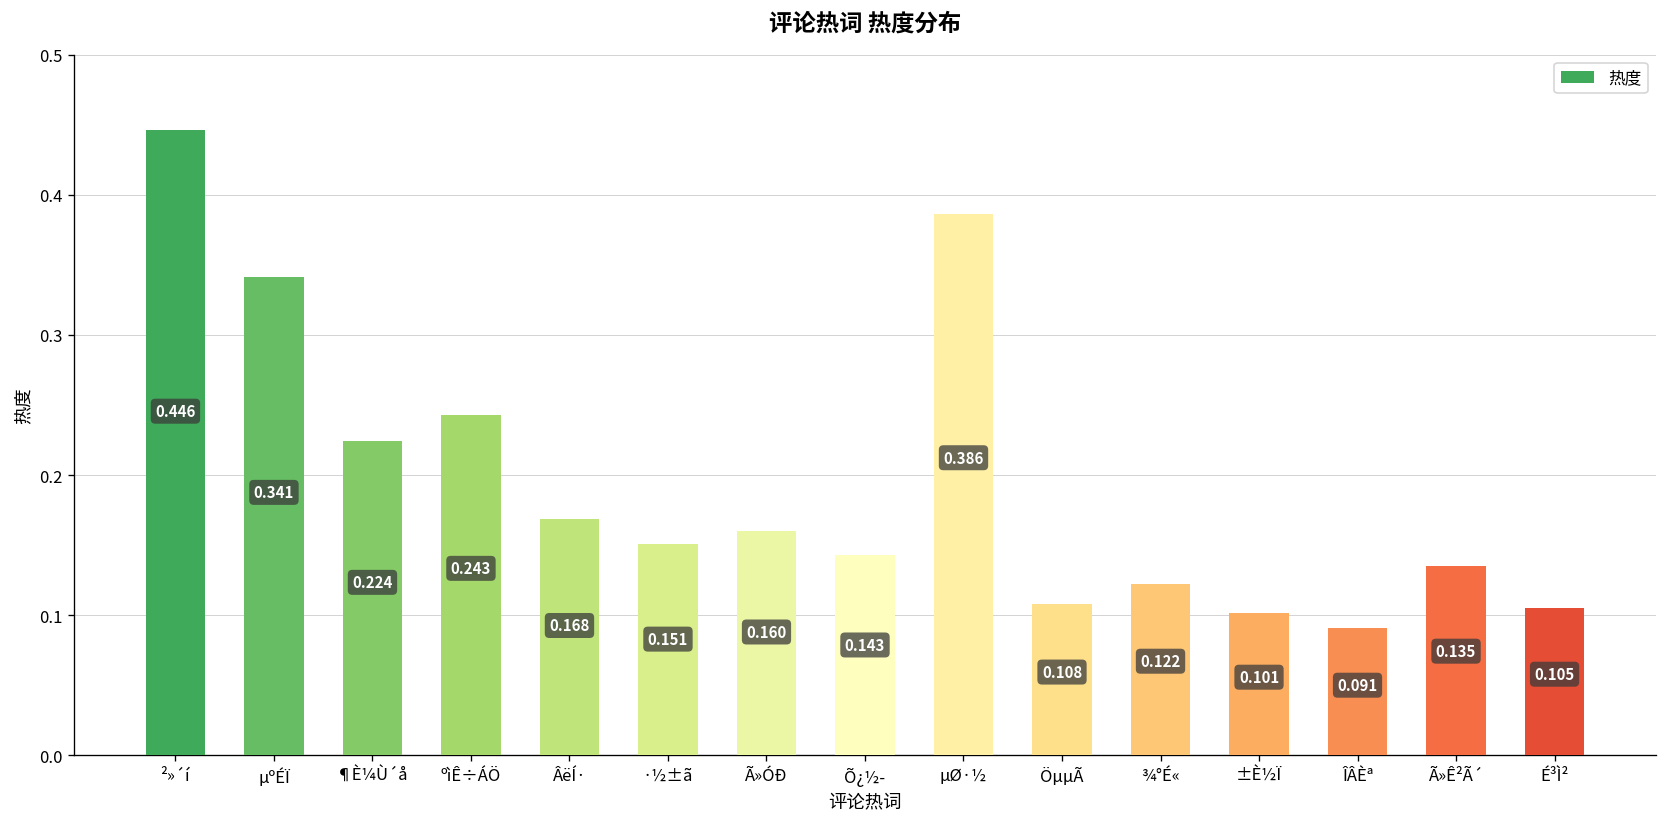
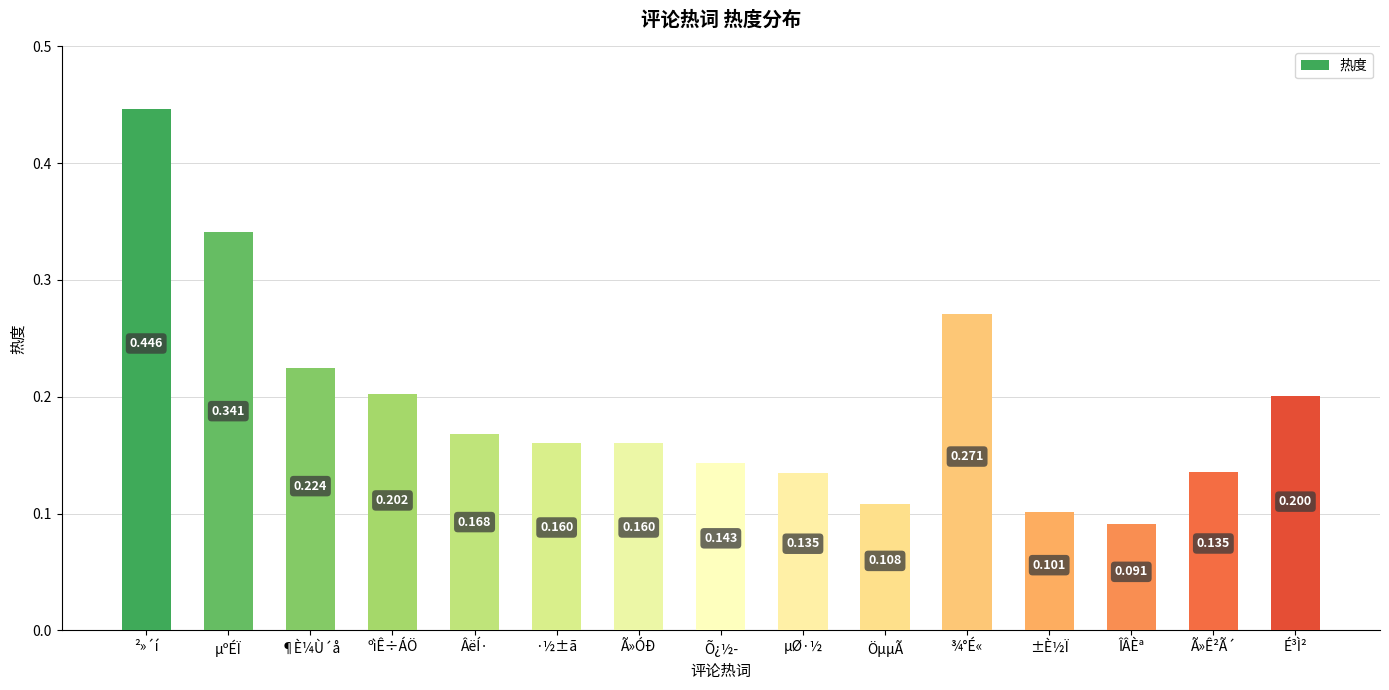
  {
-   "ºìÊ÷ÁÖ": 0.243,
-   "·½±ã": 0.151,
-   "µØ·½": 0.386,
-   "¾°É«": 0.122,
-   "É³Ì²": 0.105
+   "ºìÊ÷ÁÖ": 0.202,
+   "·½±ã": 0.160,
+   "µØ·½": 0.135,
+   "¾°É«": 0.271,
+   "É³Ì²": 0.200
  }
